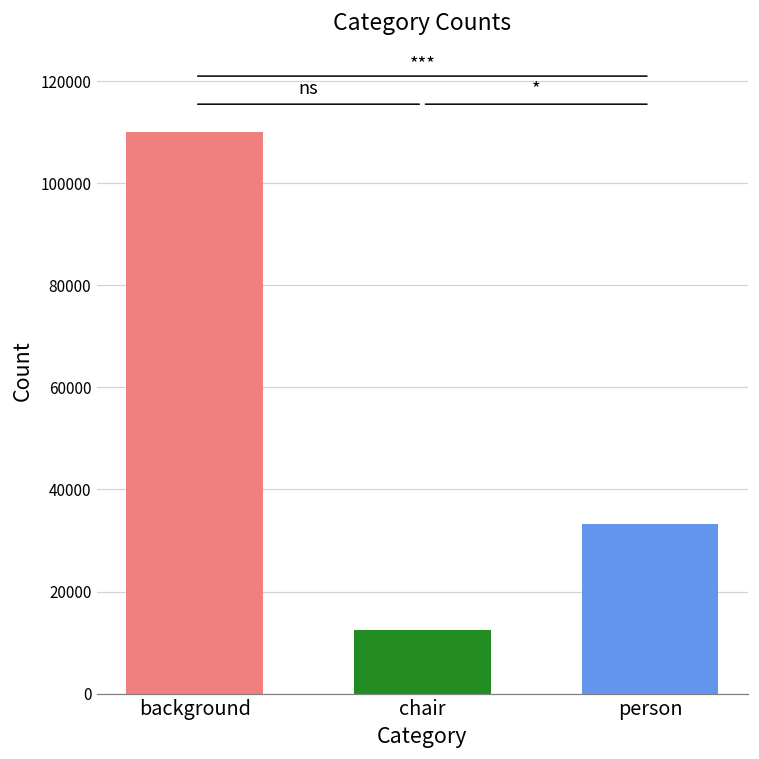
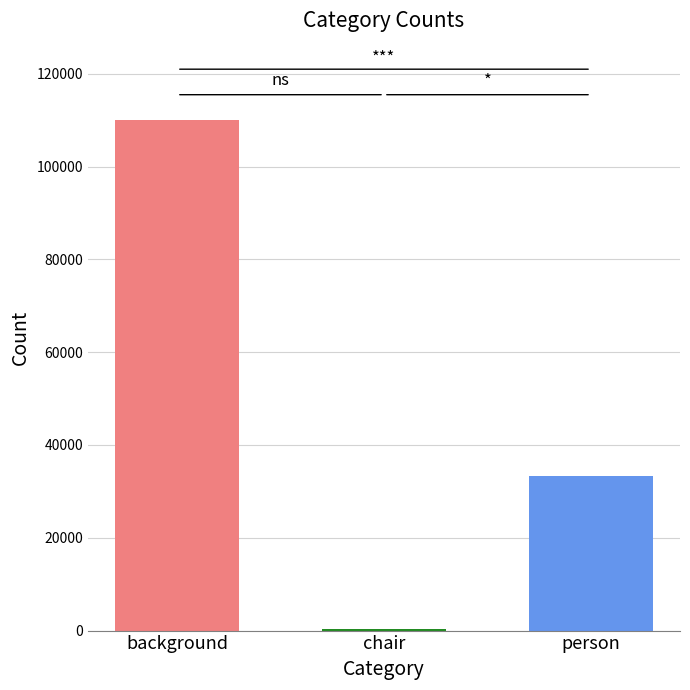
  {
    "background": 110000,
-   "chair": 13000,
+   "chair": 0,
    "person": 33000
  }
